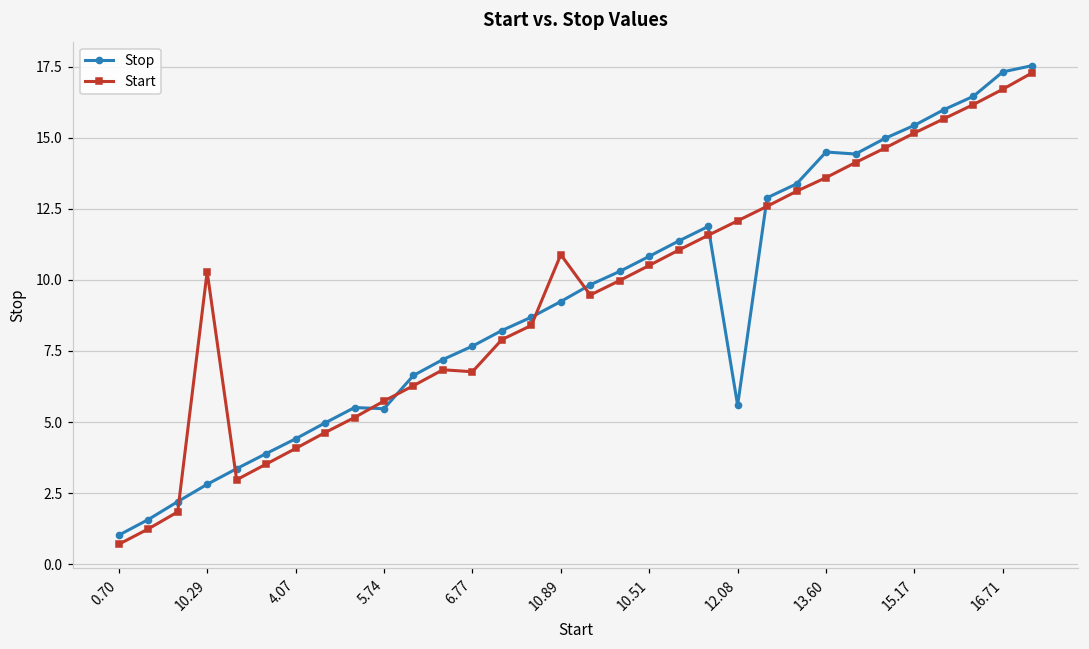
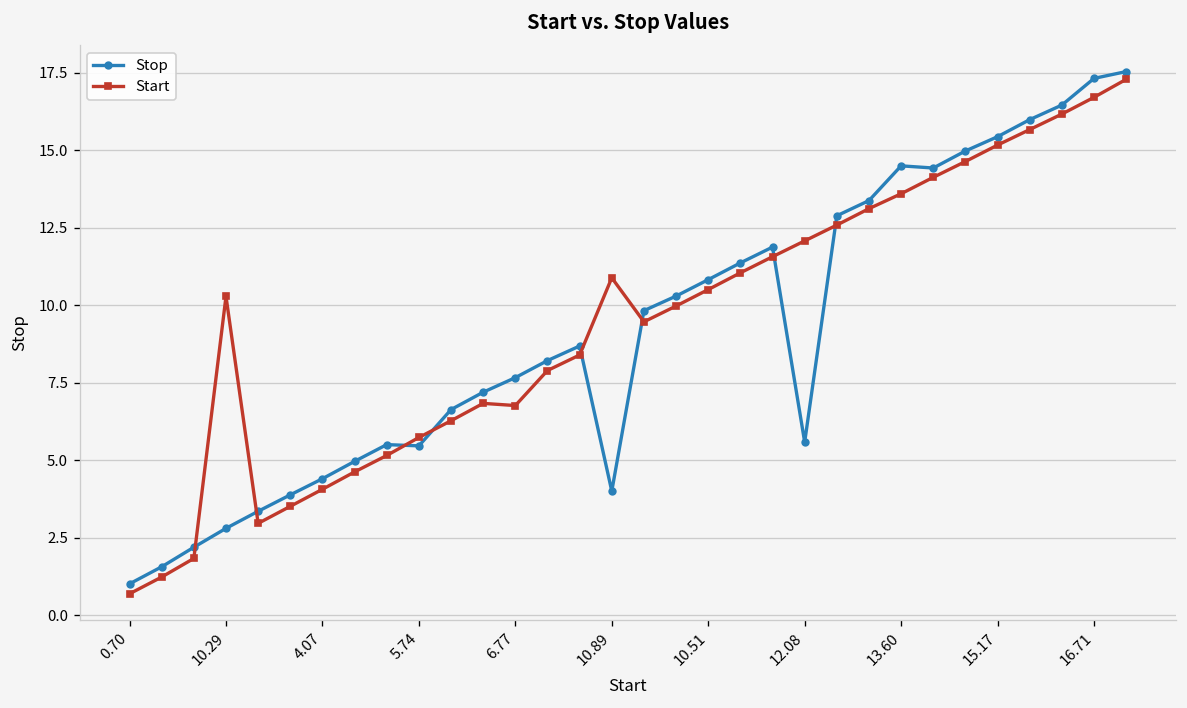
  {
    "Stop": {
      "0.70": 1.0,
      "10.29": 2.8,
      "4.07": 4.4,
      "5.74": 5.5,
      "6.77": 7.7,
-     "10.89": 9.2,
+     "10.89": 4.0,
      "10.51": 10.8,
      "12.08": 5.6,
      "13.60": 14.5,
      "15.17": 15.4,
      "16.71": 17.3
    },
    "Start": {
      "0.70": 0.7,
      "10.29": 10.3,
      "4.07": 4.1,
      "5.74": 5.7,
      "6.77": 6.8,
      "10.89": 10.9,
      "10.51": 10.5,
      "12.08": 12.1,
      "13.60": 13.6,
      "15.17": 15.2,
      "16.71": 16.7
    }
  }
